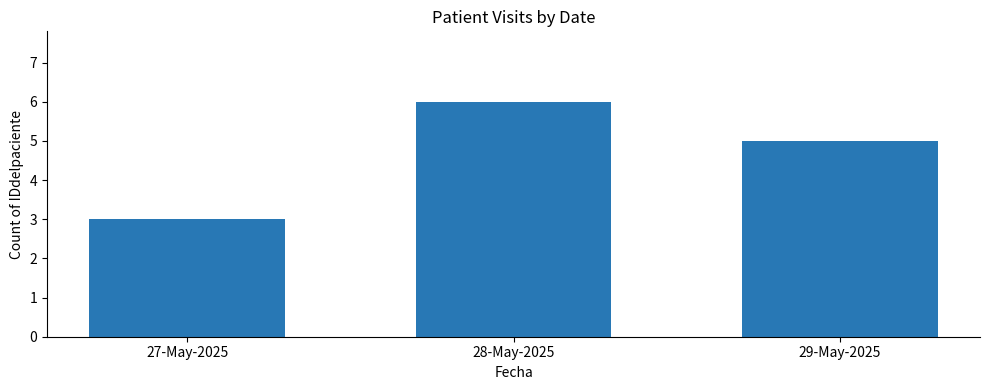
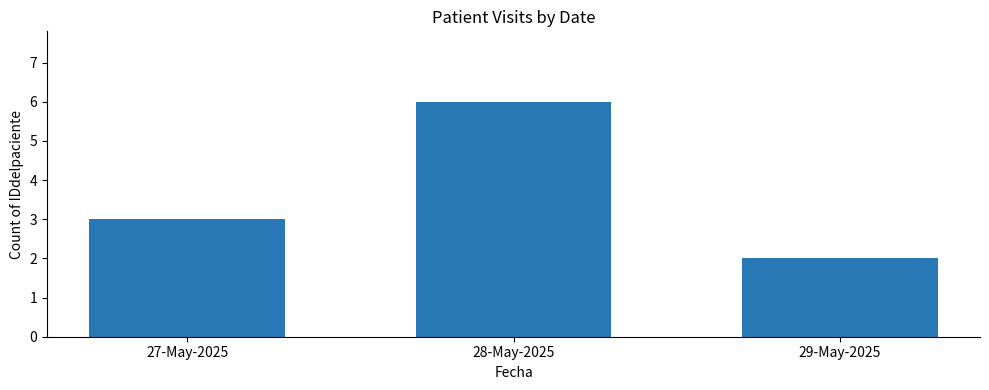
  {
    "27-May-2025": 3,
    "28-May-2025": 6,
-   "29-May-2025": 5
+   "29-May-2025": 2
  }
